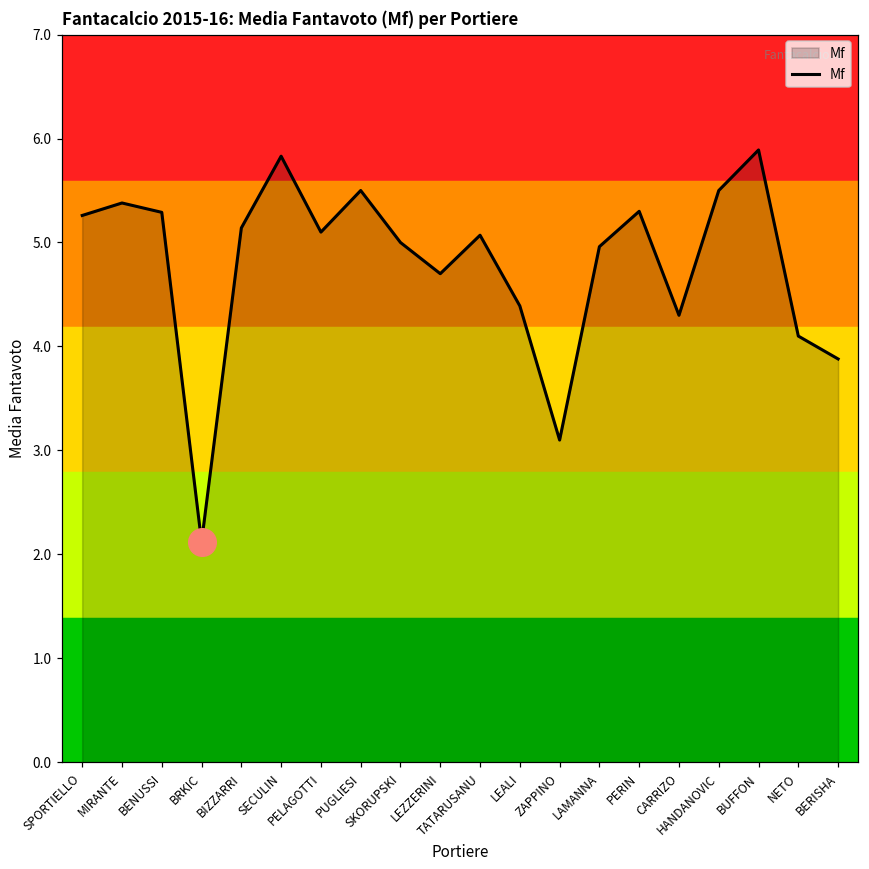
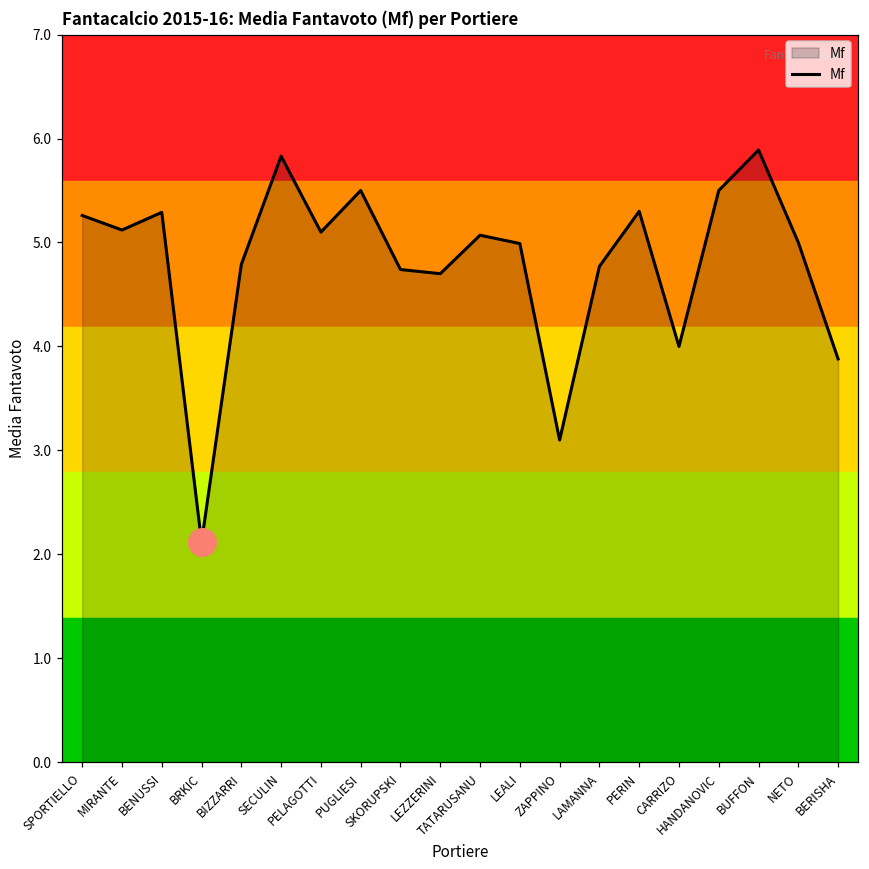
  {
    "Mf": {
      "SPORTIELLO": 5.3,
-     "MIRANTE": 5.4,
+     "MIRANTE": 5.1,
      "BENUSSI": 5.3,
-     "BIZZARRI": 5.1,
+     "BIZZARRI": 4.8,
      "SECULIN": 5.8,
      "PELAGOTTI": 5.1,
      "PUGLIESI": 5.5,
-     "SKORUPSKI": 5.0,
+     "SKORUPSKI": 4.7,
      "LEZZERINI": 4.7,
      "TATARUSANU": 5.1,
-     "LEALI": 4.4,
+     "LEALI": 5.0,
      "ZAPPINO": 3.1,
-     "LAMANNA": 5.0,
+     "LAMANNA": 4.8,
      "PERIN": 5.3,
-     "CARRIZO": 4.3,
+     "CARRIZO": 4.0,
      "HANDANOVIC": 5.5,
      "BUFFON": 5.9,
-     "NETO": 4.1,
+     "NETO": 5.0,
      "BERISHA": 3.9
    }
  }
